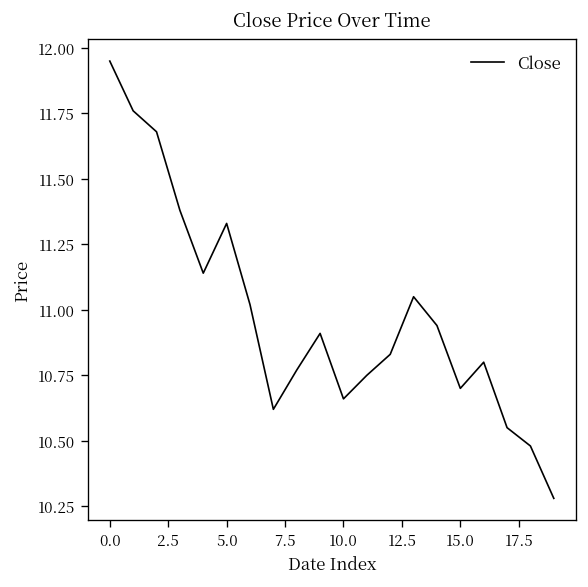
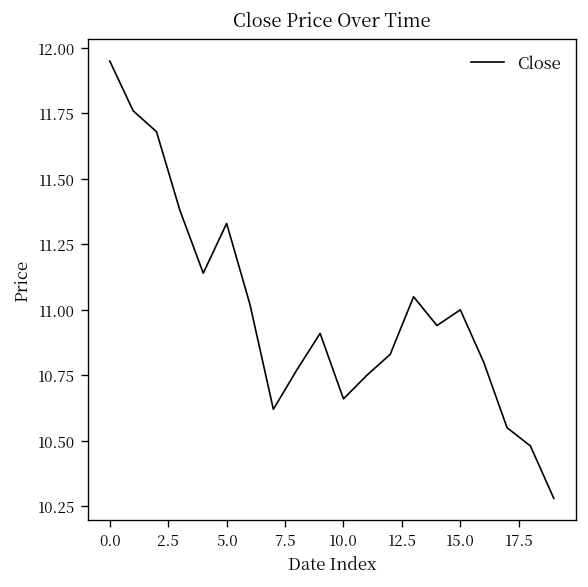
  {
    "0.0": 11.95,
    "5.0": 11.33,
    "10.0": 10.66,
-   "15.0": 10.7
+   "15.0": 11.0
  }
